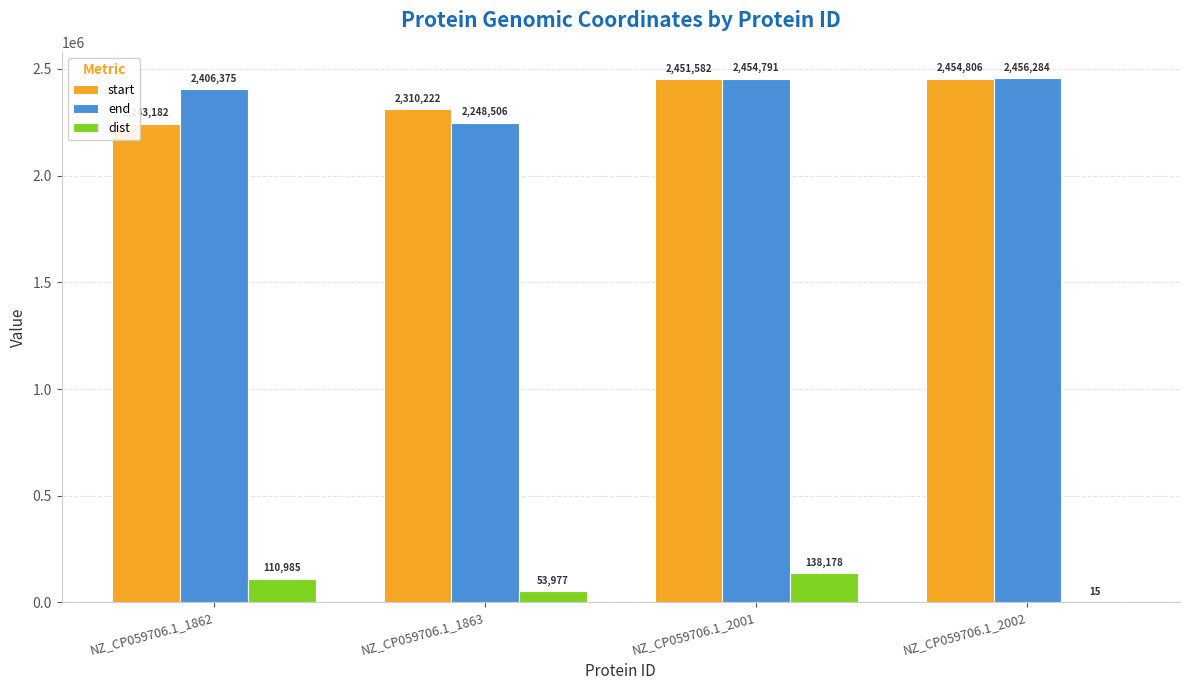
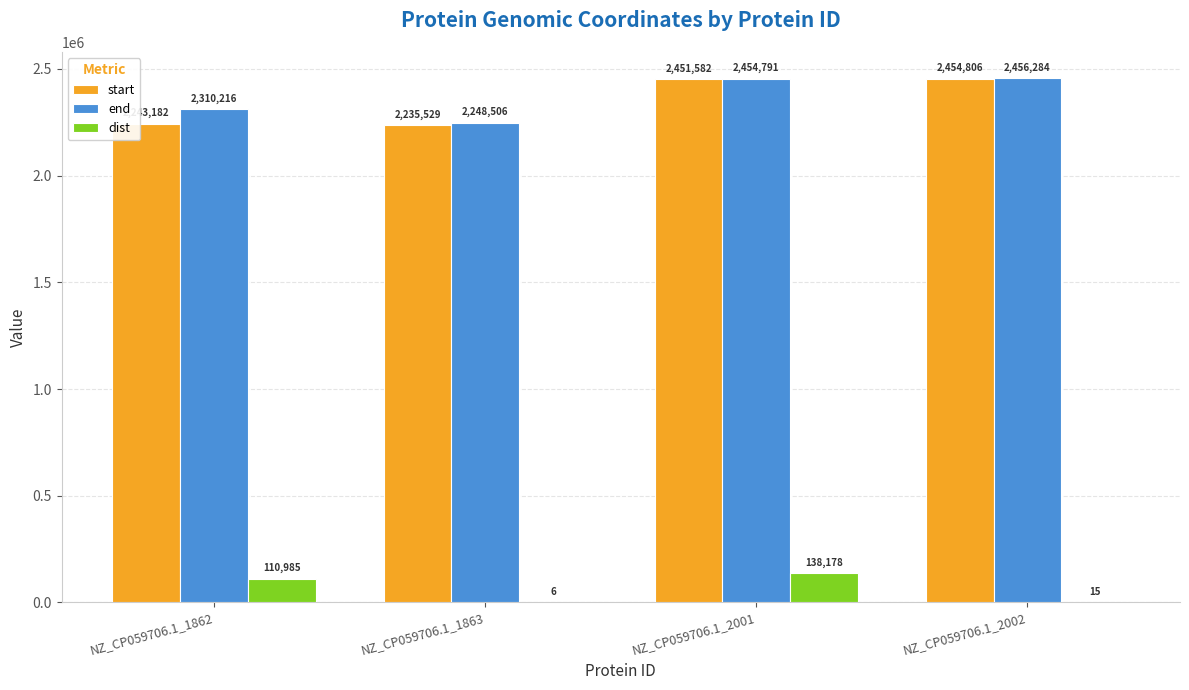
  {
    "start": {
-     "NZ_CP059706.1_1863": "2,310,222",
+     "NZ_CP059706.1_1863": "2,235,529",
      "NZ_CP059706.1_2001": "2,451,582",
      "NZ_CP059706.1_2002": "2,454,806"
    },
    "end": {
-     "NZ_CP059706.1_1862": "2,406,375",
+     "NZ_CP059706.1_1862": "2,310,216",
      "NZ_CP059706.1_1863": "2,248,506",
      "NZ_CP059706.1_2001": "2,454,791",
      "NZ_CP059706.1_2002": "2,456,284"
    },
    "dist": {
      "NZ_CP059706.1_1862": "110,985",
-     "NZ_CP059706.1_1863": "53,977",
+     "NZ_CP059706.1_1863": "6",
      "NZ_CP059706.1_2001": "138,178",
      "NZ_CP059706.1_2002": "15"
    }
  }
